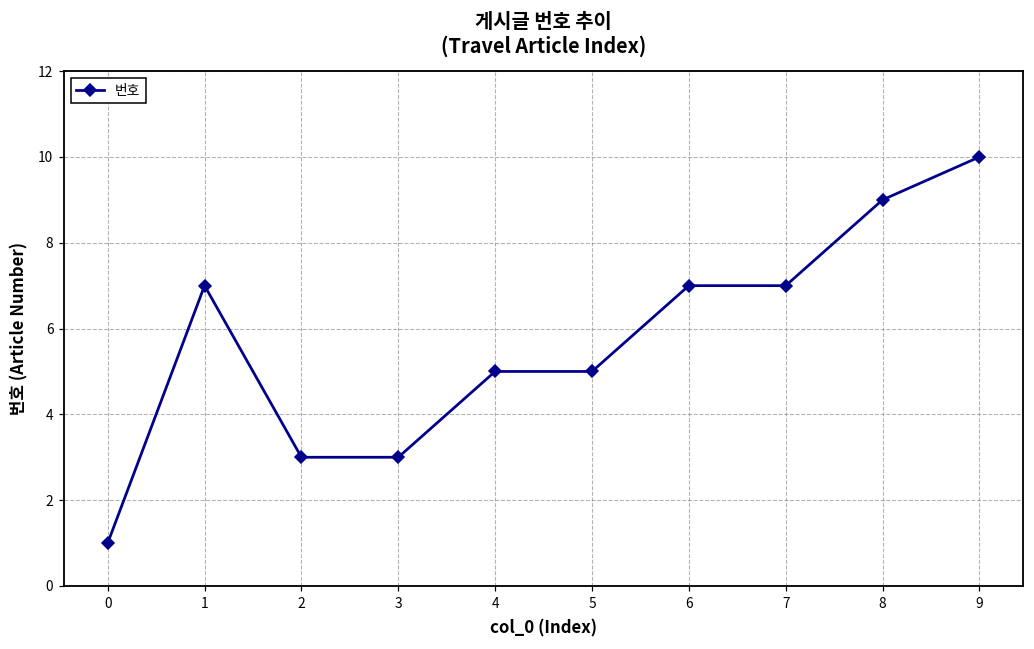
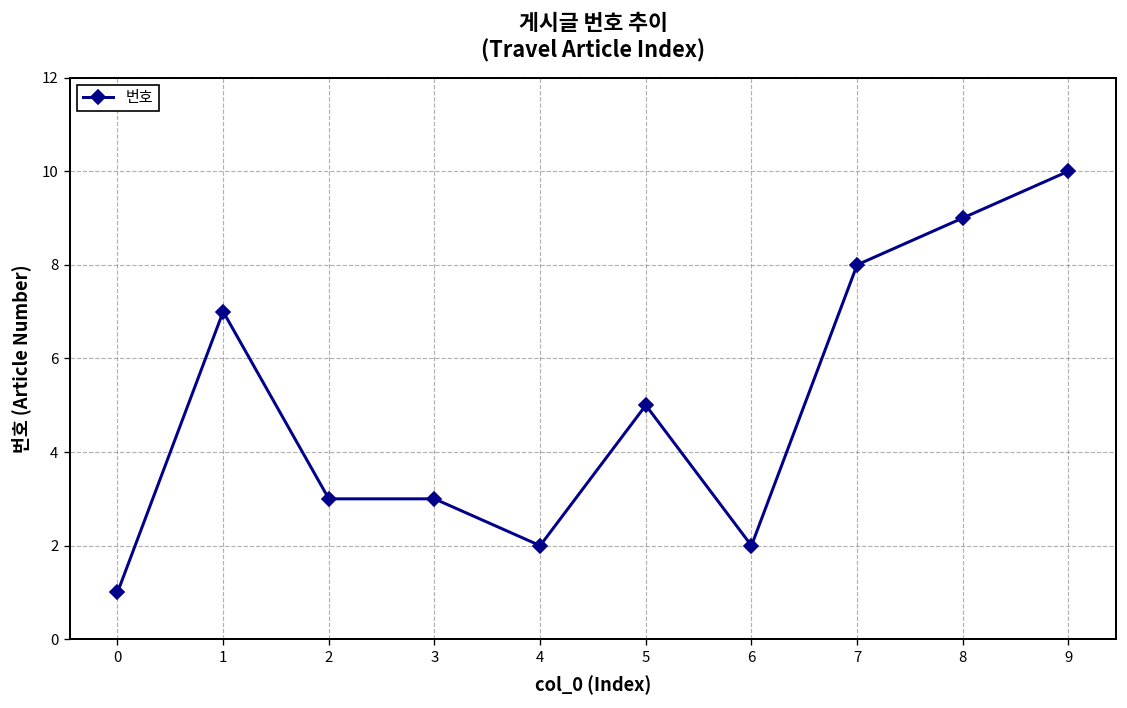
  {
    "0": 1,
    "1": 7,
    "2": 3,
    "3": 3,
-   "4": 5,
+   "4": 2,
    "5": 5,
-   "6": 7,
-   "7": 7,
+   "6": 2,
+   "7": 8,
    "8": 9,
    "9": 10
  }
